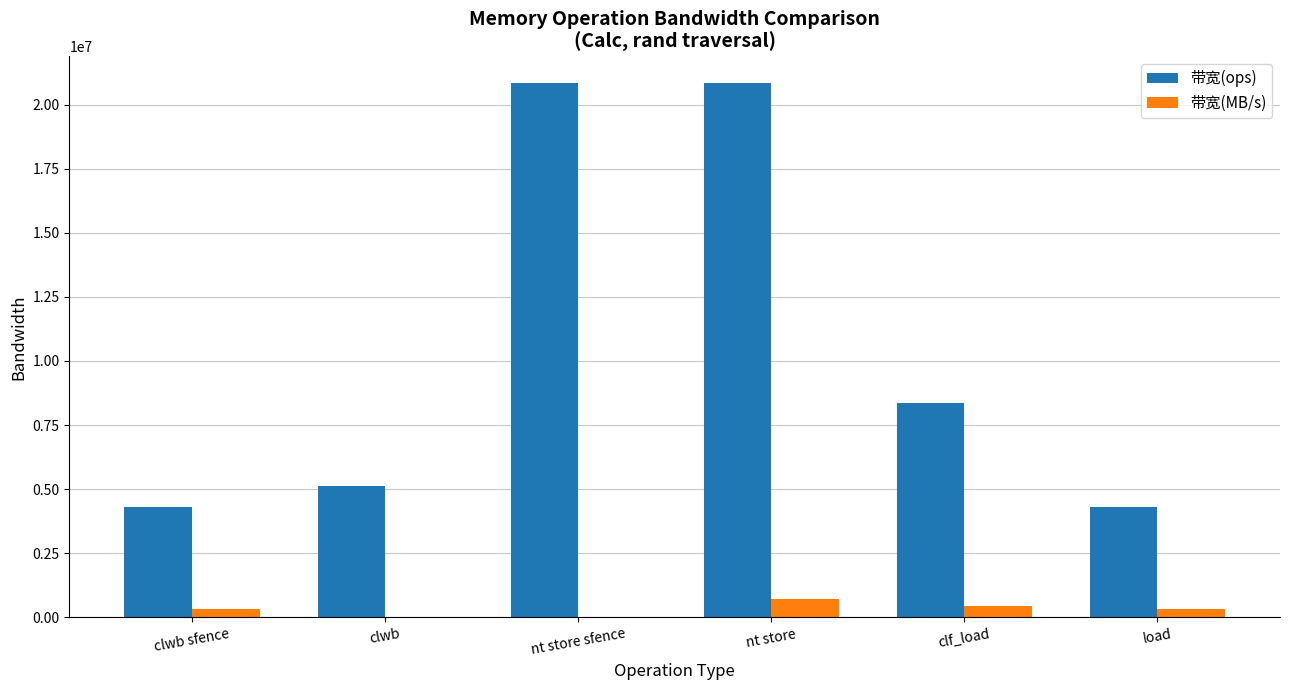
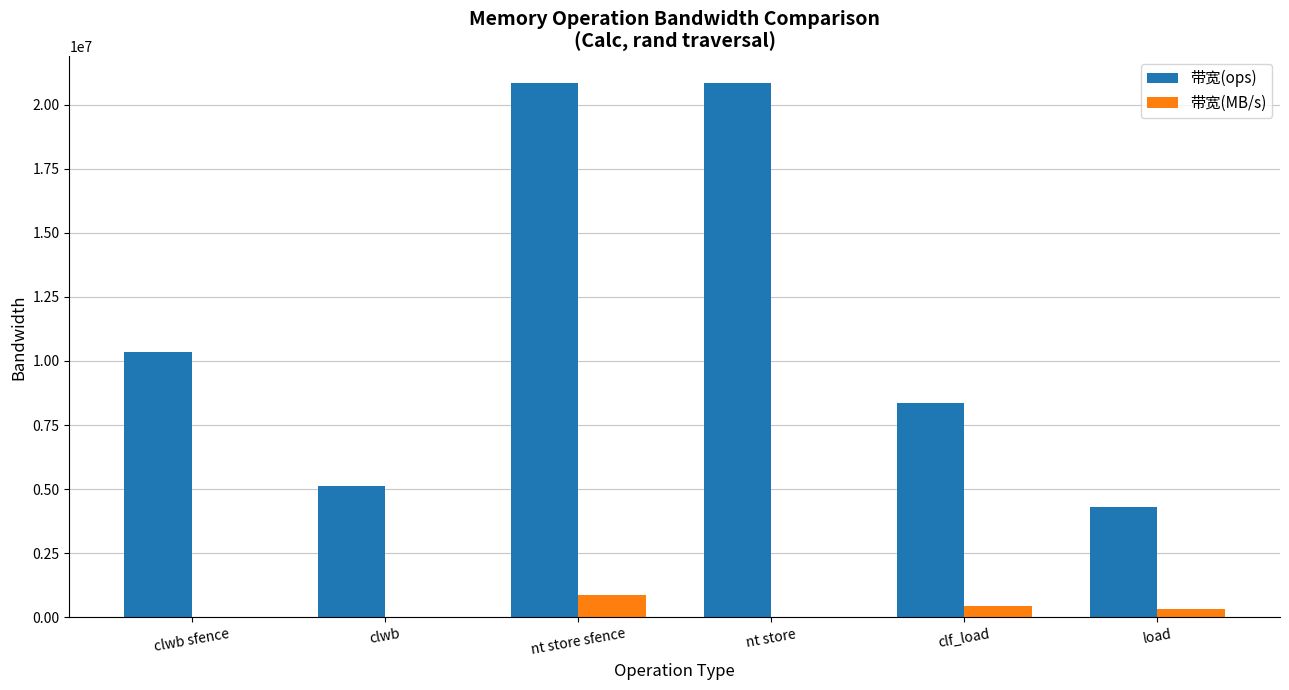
  {
    "带宽(ops)": {
-     "clwb sfence": 4300000,
+     "clwb sfence": 10300000,
      "clwb": 5100000,
      "nt store sfence": 20800000,
      "nt store": 20800000,
      "clf_load": 8400000,
      "load": 4300000
    },
    "带宽(MB/s)": {
-     "clwb sfence": 300000,
-     "nt store sfence": 0,
-     "nt store": 700000,
+     "clwb sfence": 0,
+     "nt store sfence": 900000,
+     "nt store": 0,
      "clf_load": 400000,
      "load": 300000
    }
  }
